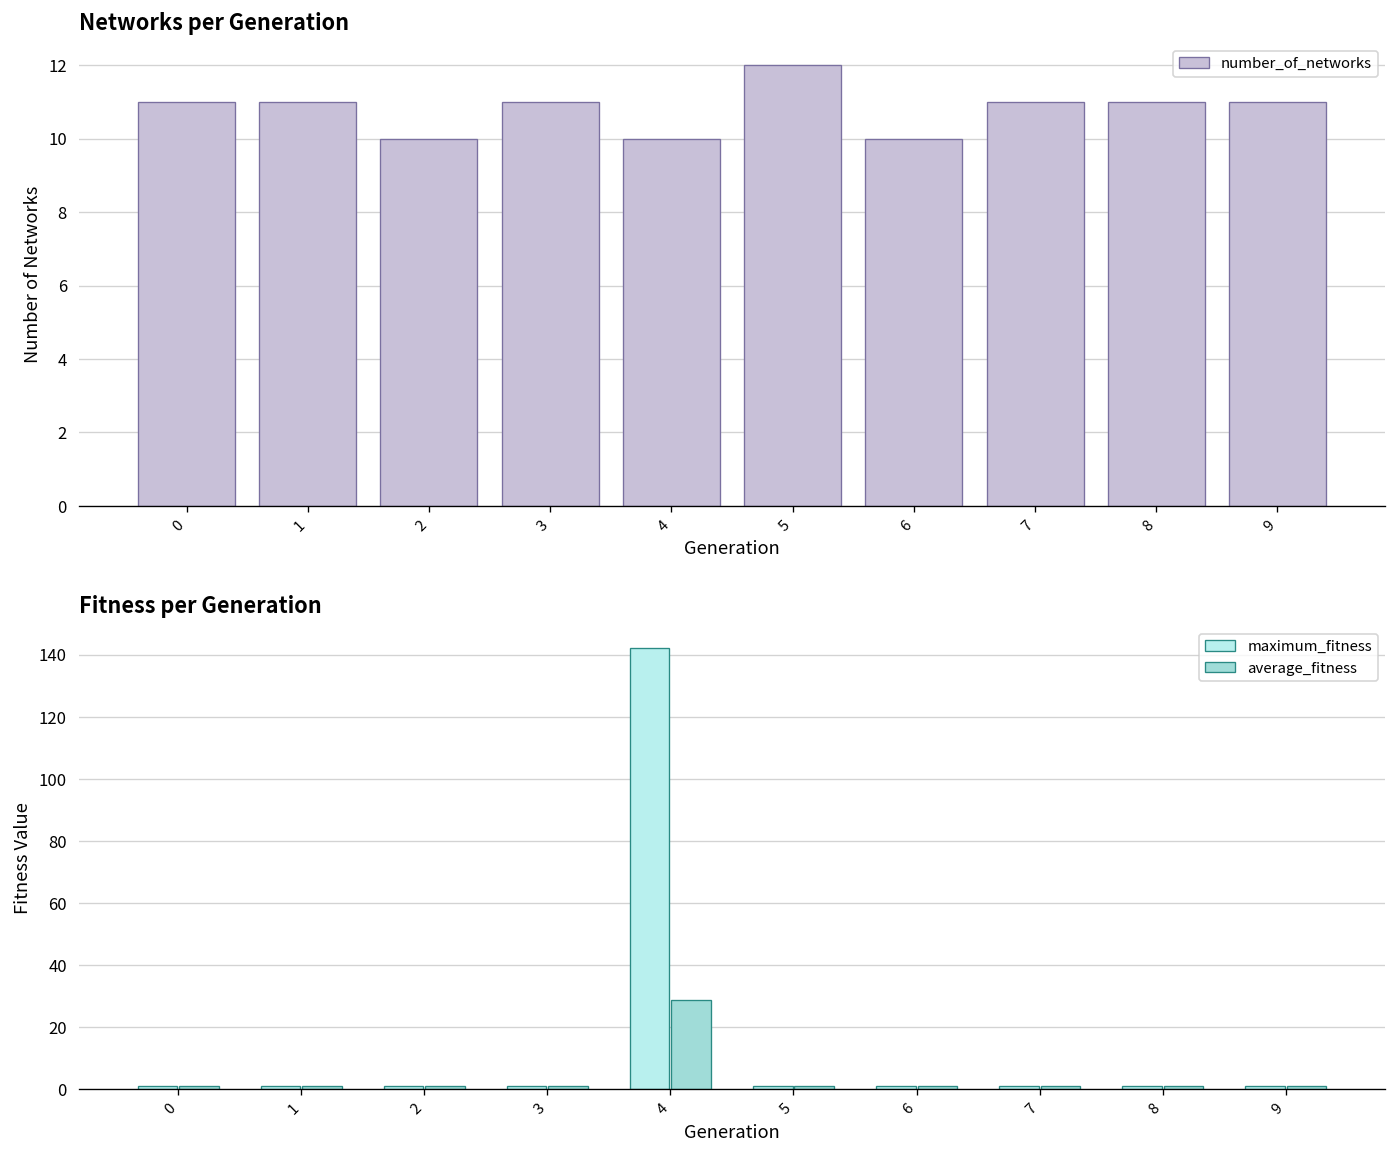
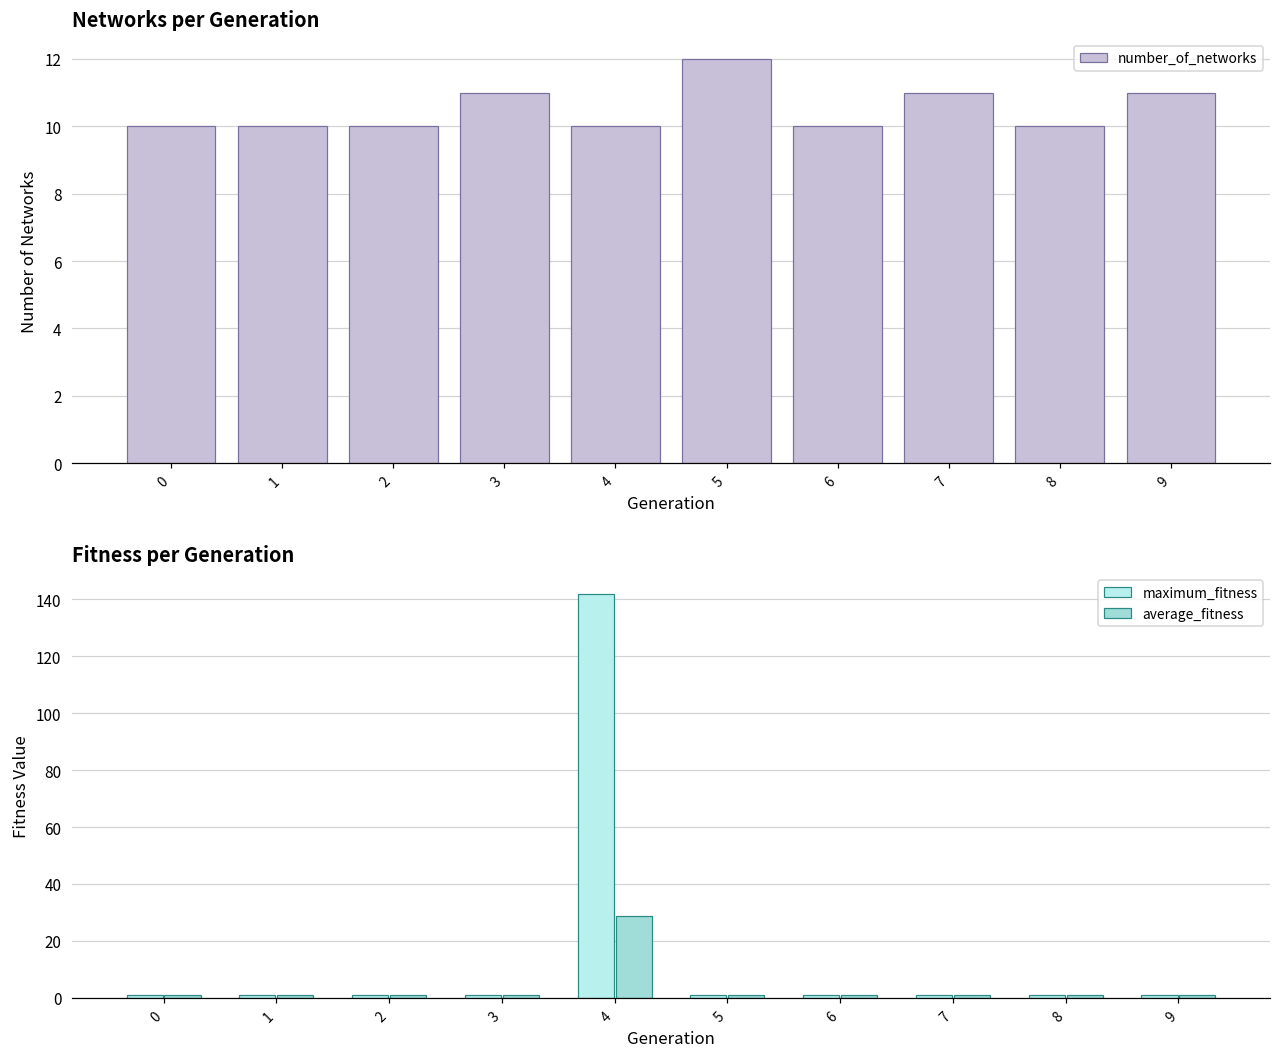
  {
    "Networks per Generation": {
-     "0": 11,
-     "1": 11,
+     "0": 10,
+     "1": 10,
      "2": 10,
      "3": 11,
      "4": 10,
      "5": 12,
      "6": 10,
      "7": 11,
-     "8": 11,
+     "8": 10,
      "9": 11
    }
  }
